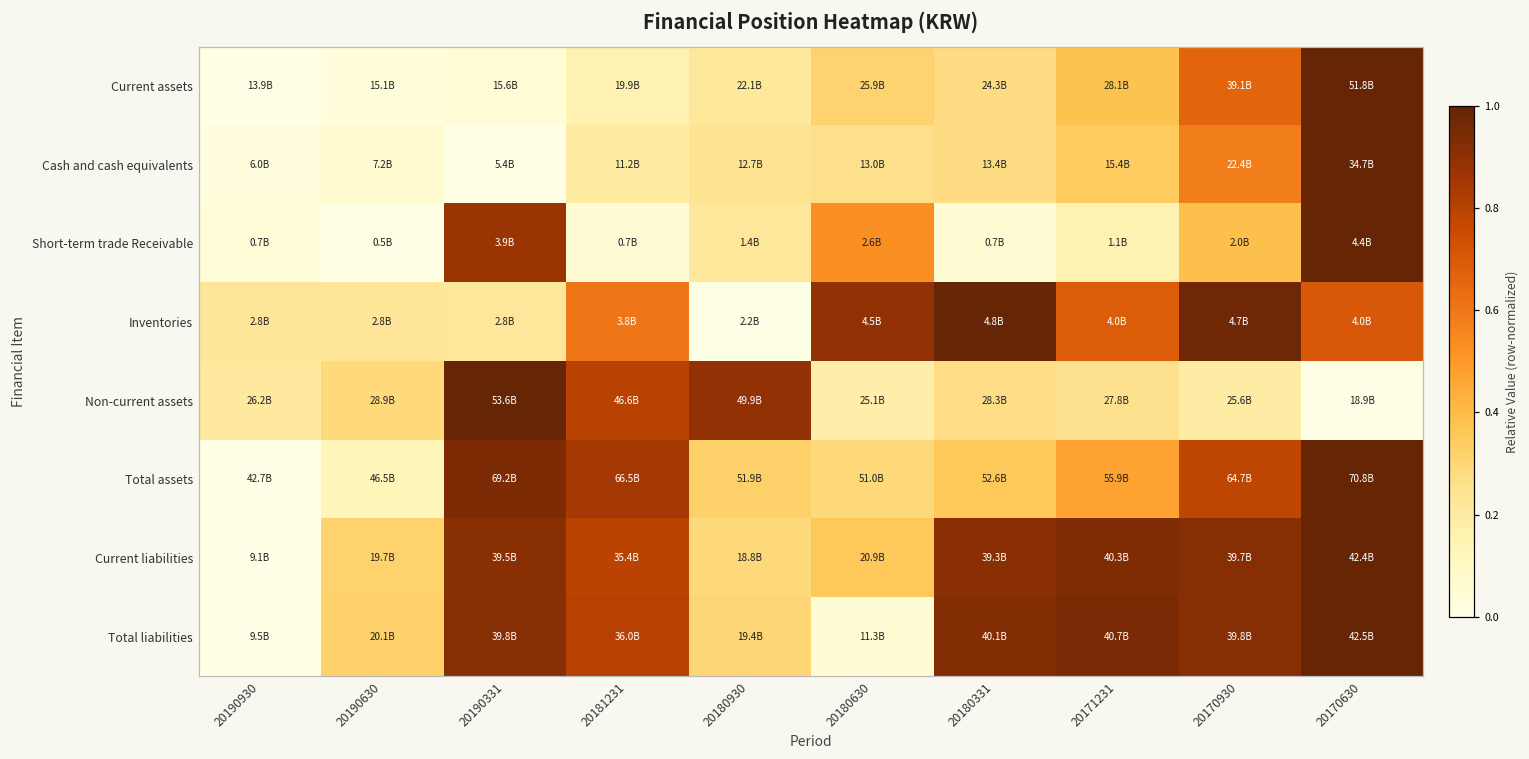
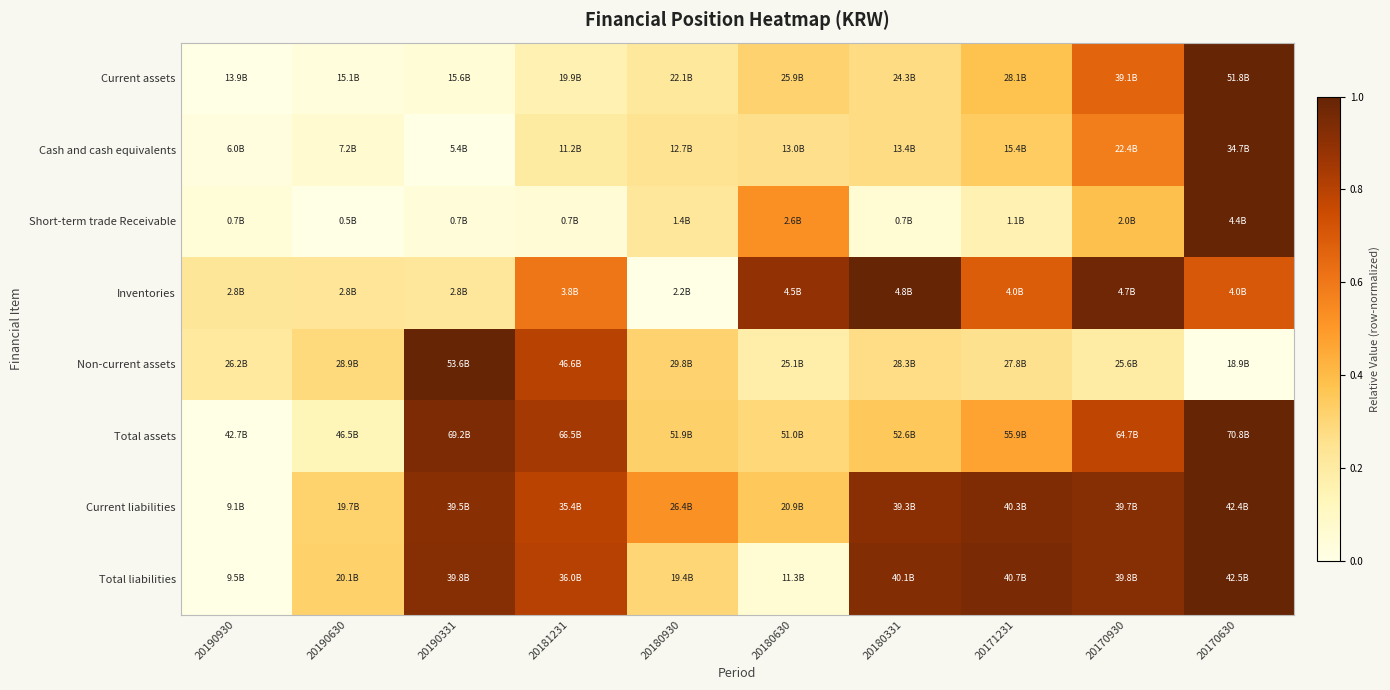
  {
    "Current assets": {
      "20190930": "13.9B",
      "20190630": "15.1B",
      "20190331": "15.6B",
      "20181231": "19.9B",
      "20180930": "22.1B",
      "20180630": "25.9B",
      "20180331": "24.3B",
      "20171231": "28.1B",
      "20170930": "39.1B",
      "20170630": "51.8B"
    },
    "Cash and cash equivalents": {
      "20190930": "6.0B",
      "20190630": "7.2B",
      "20190331": "5.4B",
      "20181231": "11.2B",
      "20180930": "12.7B",
      "20180630": "13.0B",
      "20180331": "13.4B",
      "20171231": "15.4B",
      "20170930": "22.4B",
      "20170630": "34.7B"
    },
    "Short-term trade Receivable": {
      "20190930": "0.7B",
      "20190630": "0.5B",
-     "20190331": "3.9B",
+     "20190331": "0.7B",
      "20181231": "0.7B",
      "20180930": "1.4B",
      "20180630": "2.6B",
      "20180331": "0.7B",
      "20171231": "1.1B",
      "20170930": "2.0B",
      "20170630": "4.4B"
    },
    "Inventories": {
      "20190930": "2.8B",
      "20190630": "2.8B",
      "20190331": "2.8B",
      "20181231": "3.8B",
      "20180930": "2.2B",
      "20180630": "4.5B",
      "20180331": "4.8B",
      "20171231": "4.0B",
      "20170930": "4.7B",
      "20170630": "4.0B"
    },
    "Non-current assets": {
      "20190930": "26.2B",
      "20190630": "28.9B",
      "20190331": "53.6B",
      "20181231": "46.6B",
-     "20180930": "49.9B",
+     "20180930": "29.8B",
      "20180630": "25.1B",
      "20180331": "28.3B",
      "20171231": "27.8B",
      "20170930": "25.6B",
      "20170630": "18.9B"
    },
    "Total assets": {
      "20190930": "42.7B",
      "20190630": "46.5B",
      "20190331": "69.2B",
      "20181231": "66.5B",
      "20180930": "51.9B",
      "20180630": "51.0B",
      "20180331": "52.6B",
      "20171231": "55.9B",
      "20170930": "64.7B",
      "20170630": "70.8B"
    },
    "Current liabilities": {
      "20190930": "9.1B",
      "20190630": "19.7B",
      "20190331": "39.5B",
      "20181231": "35.4B",
-     "20180930": "18.8B",
+     "20180930": "26.4B",
      "20180630": "20.9B",
      "20180331": "39.3B",
      "20171231": "40.3B",
      "20170930": "39.7B",
      "20170630": "42.4B"
    },
    "Total liabilities": {
      "20190930": "9.5B",
      "20190630": "20.1B",
      "20190331": "39.8B",
      "20181231": "36.0B",
      "20180930": "19.4B",
      "20180630": "11.3B",
      "20180331": "40.1B",
      "20171231": "40.7B",
      "20170930": "39.8B",
      "20170630": "42.5B"
    }
  }
